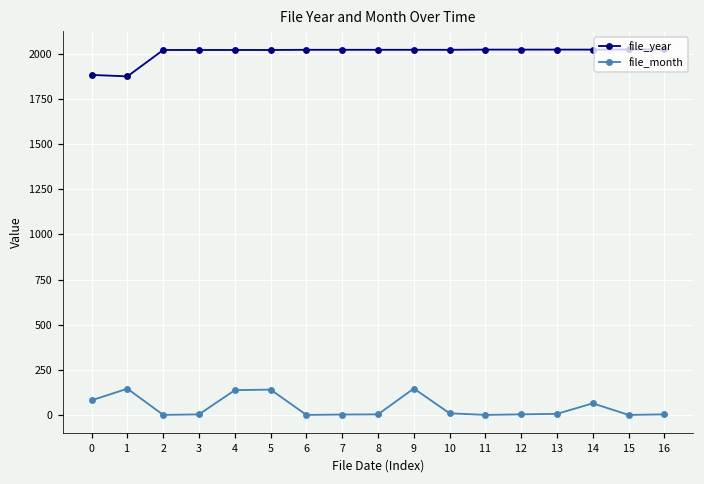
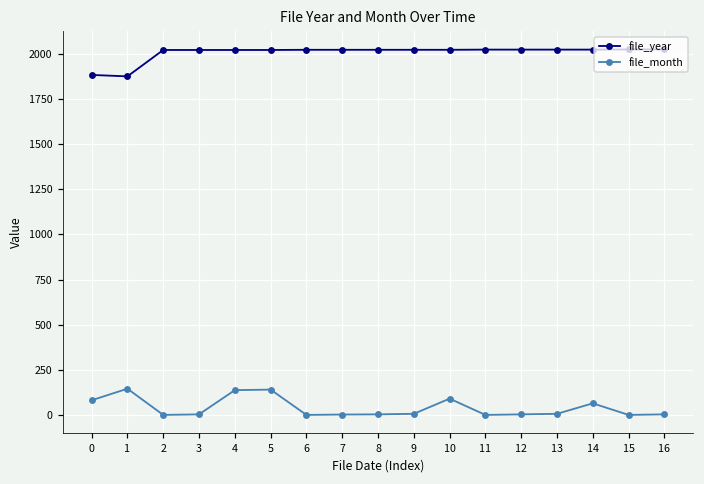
  {
    "file_year": {
      "0": 1880,
      "1": 1870,
      "2": 2020,
      "3": 2020,
      "4": 2020,
      "5": 2020,
      "6": 2020,
      "7": 2020,
      "8": 2020,
      "9": 2020,
      "10": 2020,
      "11": 2020,
      "12": 2020,
      "13": 2020,
      "14": 2020
    },
    "file_month": {
      "0": 80,
      "1": 150,
      "2": 0,
      "3": 0,
      "4": 140,
      "5": 140,
      "6": 0,
      "7": 0,
      "8": 0,
-     "9": 150,
-     "10": 10,
+     "9": 10,
+     "10": 90,
      "11": 0,
      "12": 0,
      "13": 10,
      "14": 70,
      "15": 0,
      "16": 0
    }
  }
